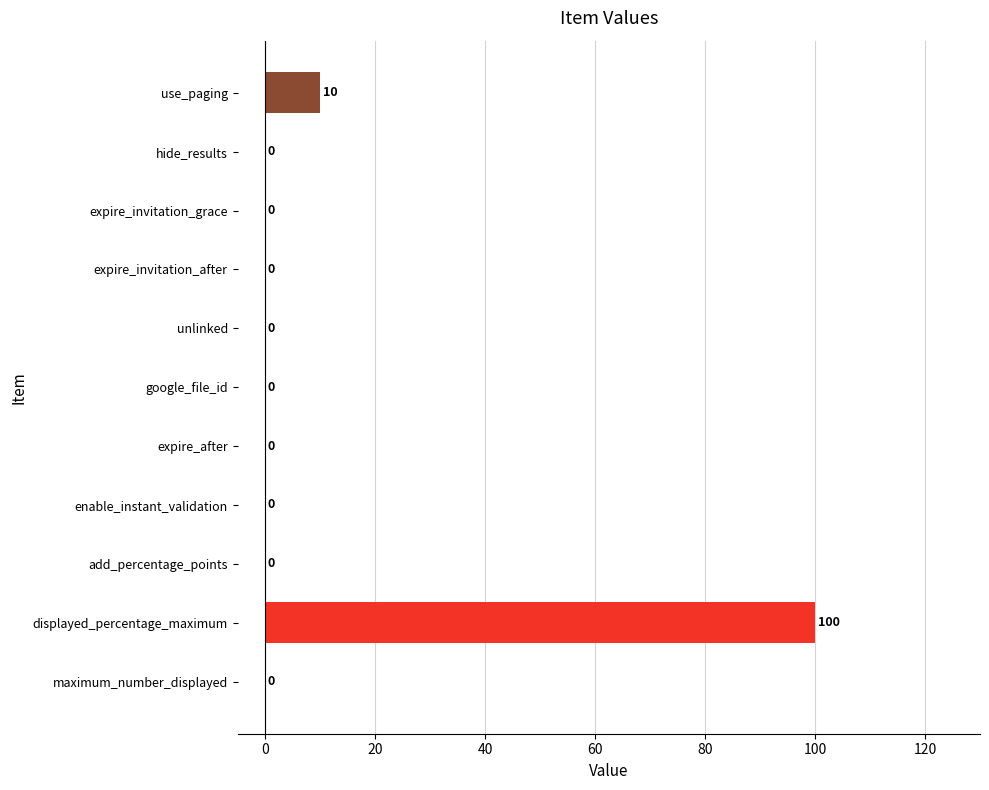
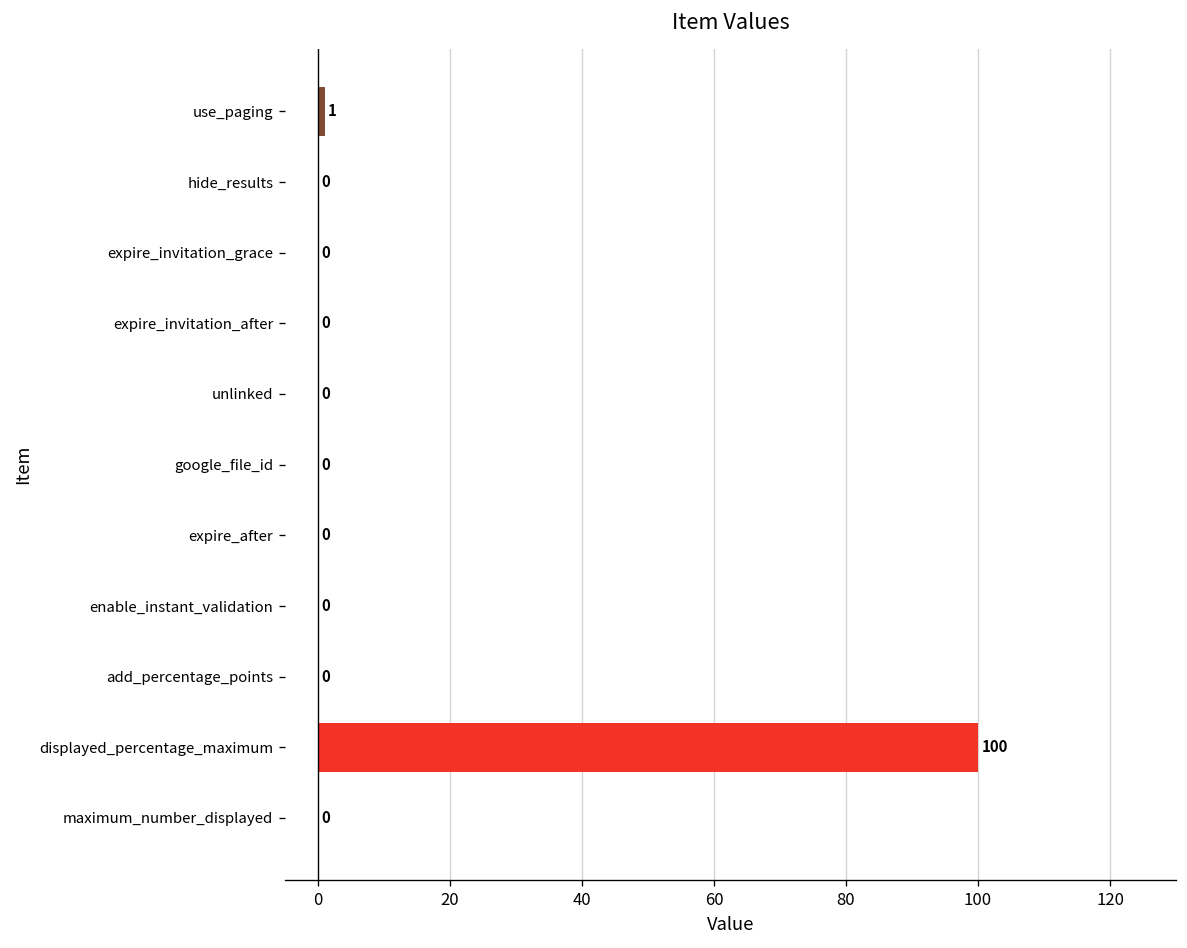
  {
-   "use_paging": 10,
+   "use_paging": 1,
    "hide_results": 0,
    "expire_invitation_grace": 0,
    "expire_invitation_after": 0,
    "unlinked": 0,
    "google_file_id": 0,
    "expire_after": 0,
    "enable_instant_validation": 0,
    "add_percentage_points": 0,
    "displayed_percentage_maximum": 100,
    "maximum_number_displayed": 0
  }
